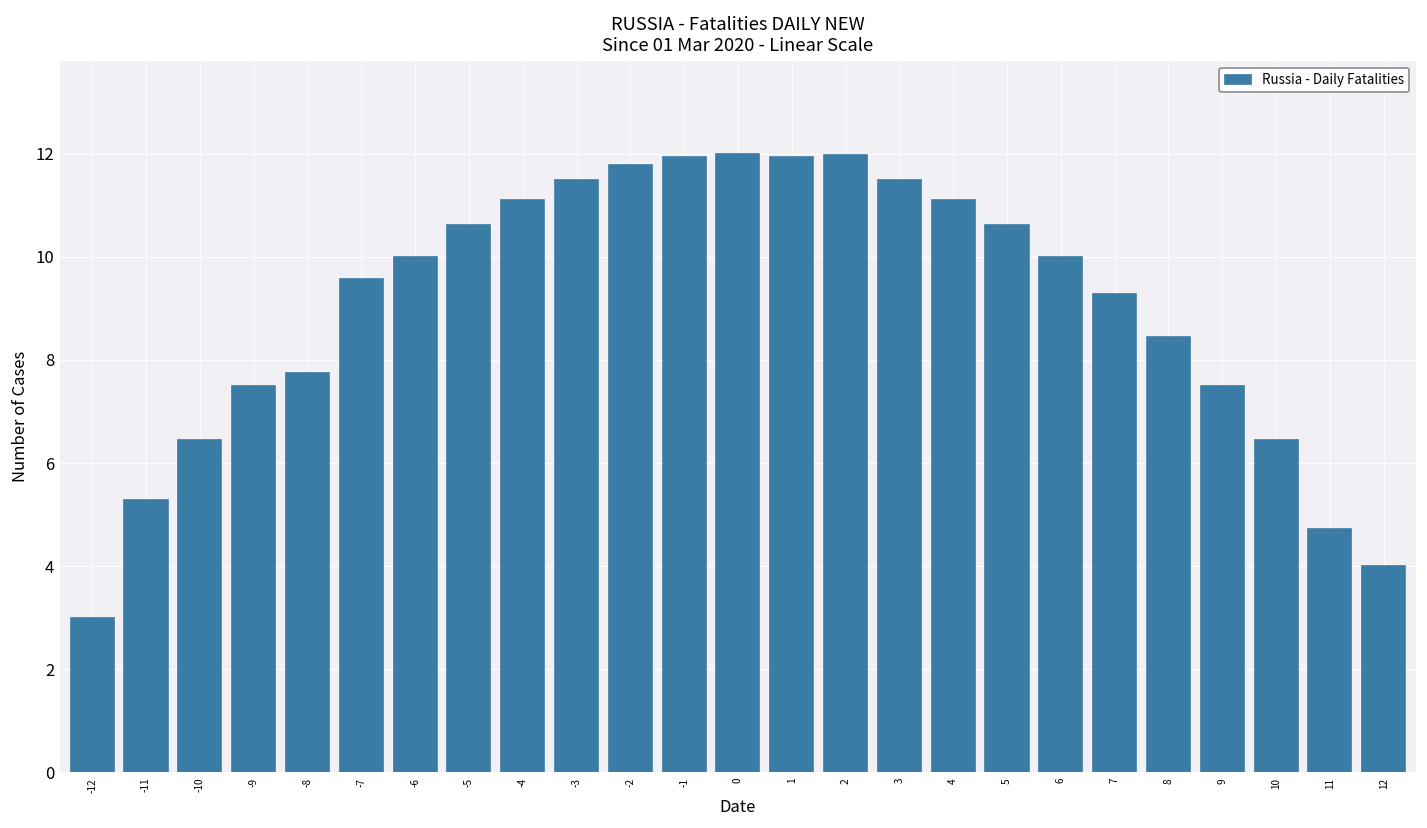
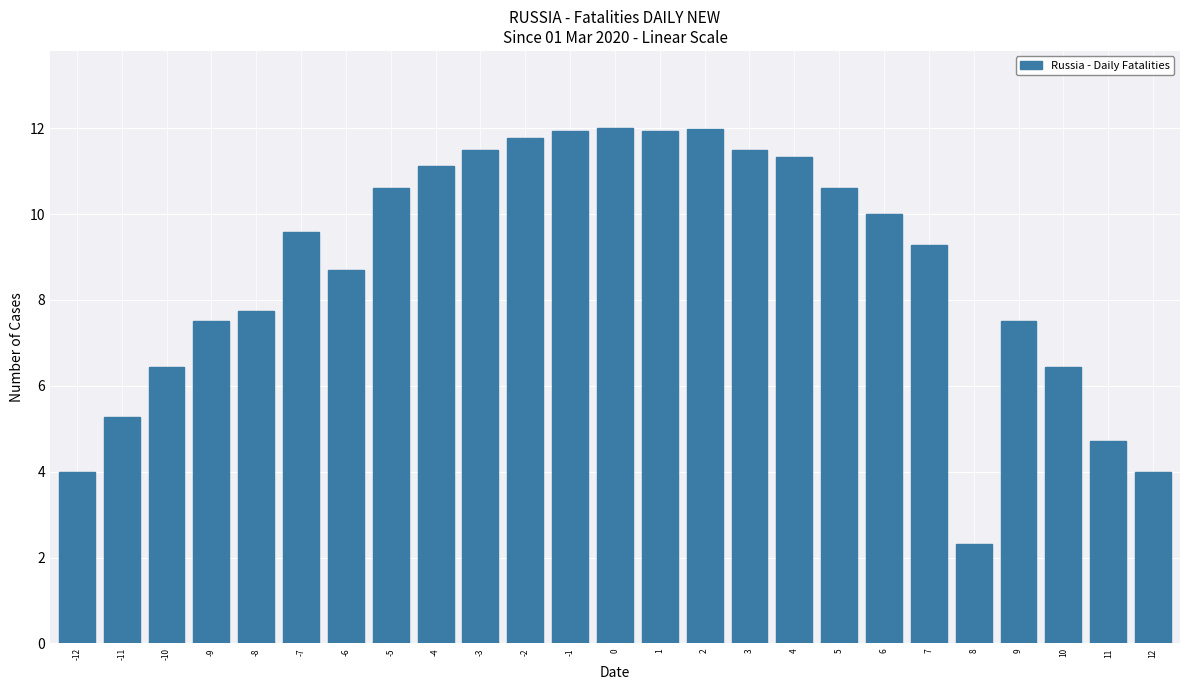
  {
-   "-12": 3,
+   "-12": 4,
    "-11": 5.3,
    "-10": 6.4,
    "-9": 7.5,
    "-8": 7.7,
    "-7": 9.6,
-   "-6": 10.0,
+   "-6": 8.7,
    "-5": 10.6,
    "-4": 11.1,
    "-3": 11.5,
    "-2": 11.8,
    "-1": 11.9,
    "0": 12.0,
    "1": 11.9,
    "2": 12.0,
    "3": 11.5,
-   "4": 11.1,
+   "4": 11.3,
    "5": 10.6,
    "6": 10.0,
    "7": 9.3,
-   "8": 8.4,
+   "8": 2.3,
    "9": 7.5,
    "10": 6.4,
    "11": 4.7,
    "12": 4.0
  }
